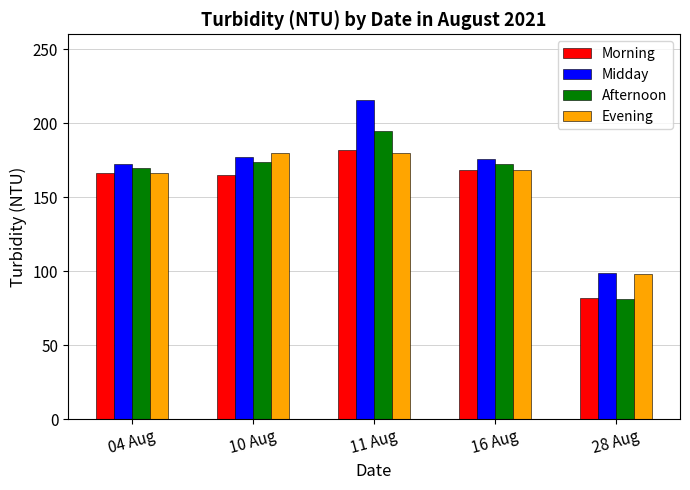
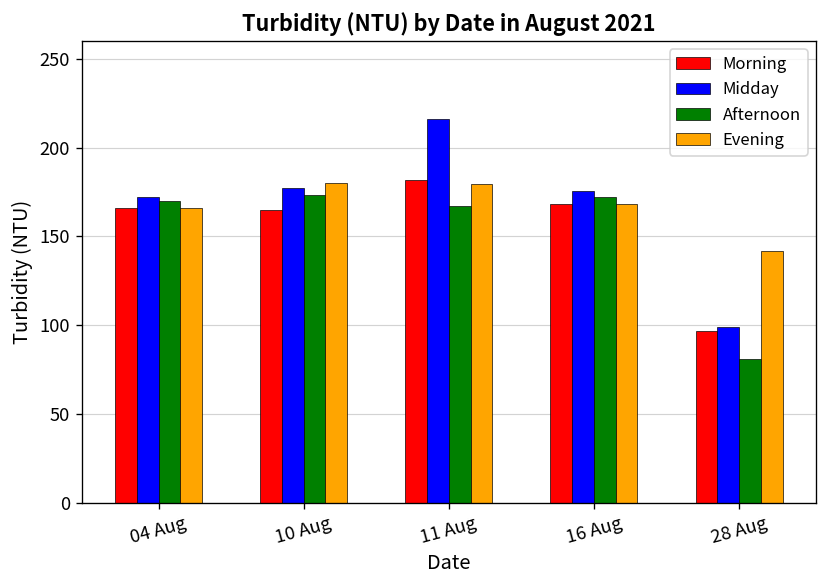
  {
    "Morning": {
      "04 Aug": 166,
      "10 Aug": 165,
      "11 Aug": 182,
      "16 Aug": 168,
-     "28 Aug": 82
+     "28 Aug": 97
    },
    "Midday": {
      "04 Aug": 172,
      "10 Aug": 177,
      "11 Aug": 216,
      "16 Aug": 176,
      "28 Aug": 99
    },
    "Afternoon": {
      "04 Aug": 170,
      "10 Aug": 173,
-     "11 Aug": 195,
+     "11 Aug": 167,
      "16 Aug": 172,
      "28 Aug": 81
    },
    "Evening": {
      "04 Aug": 166,
      "10 Aug": 180,
      "11 Aug": 180,
      "16 Aug": 168,
-     "28 Aug": 98
+     "28 Aug": 142
    }
  }
